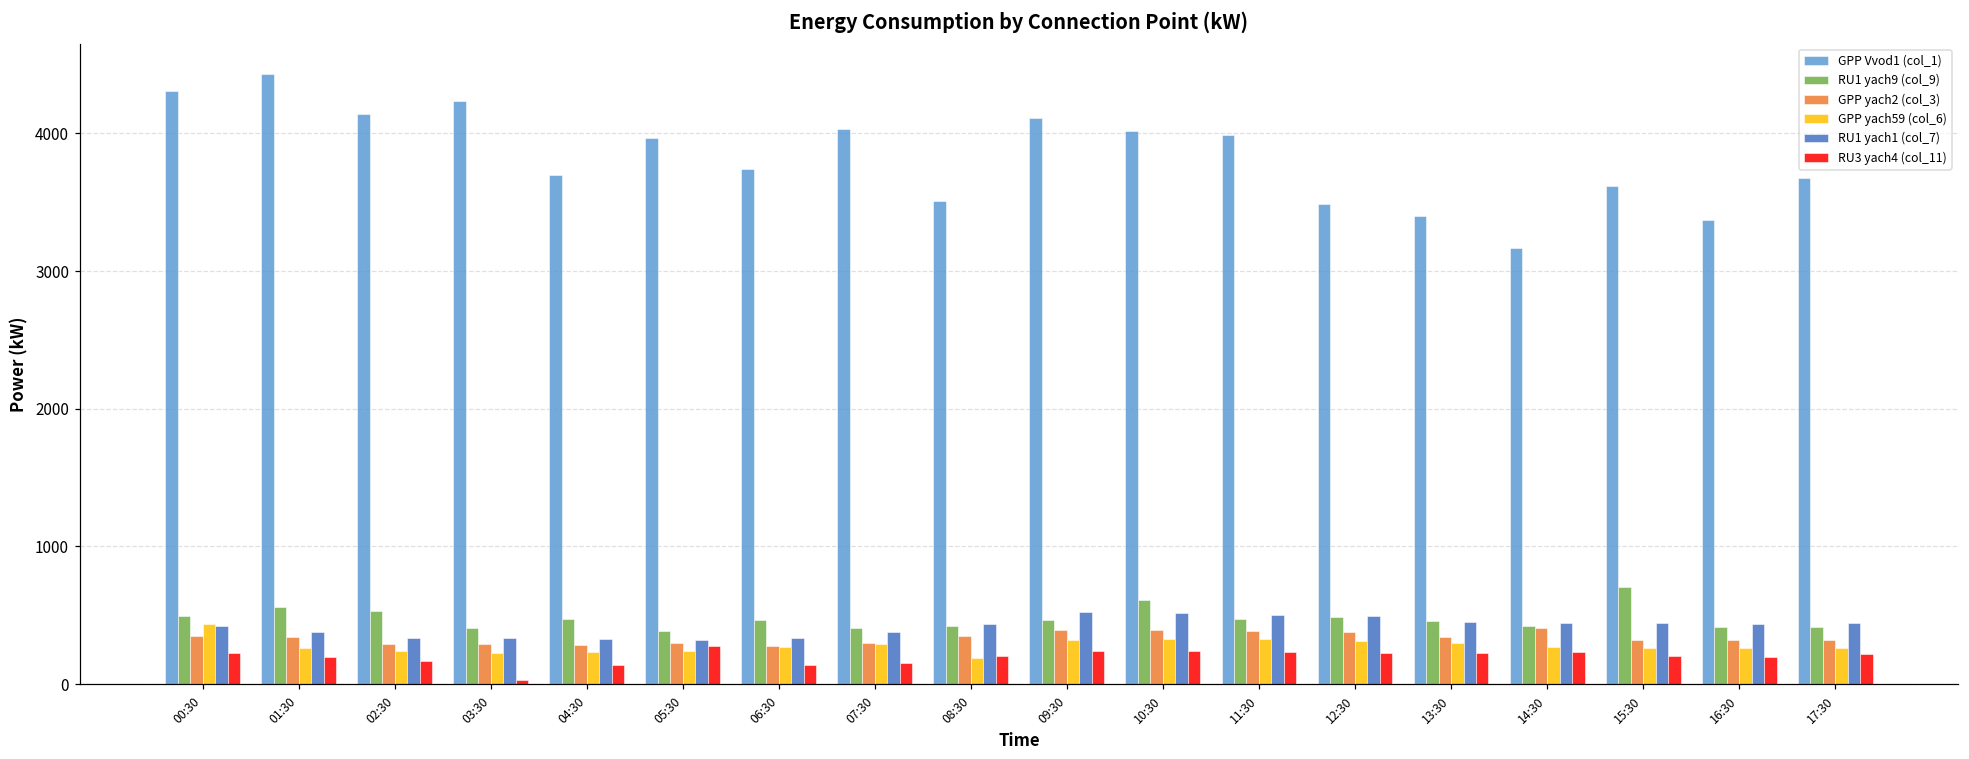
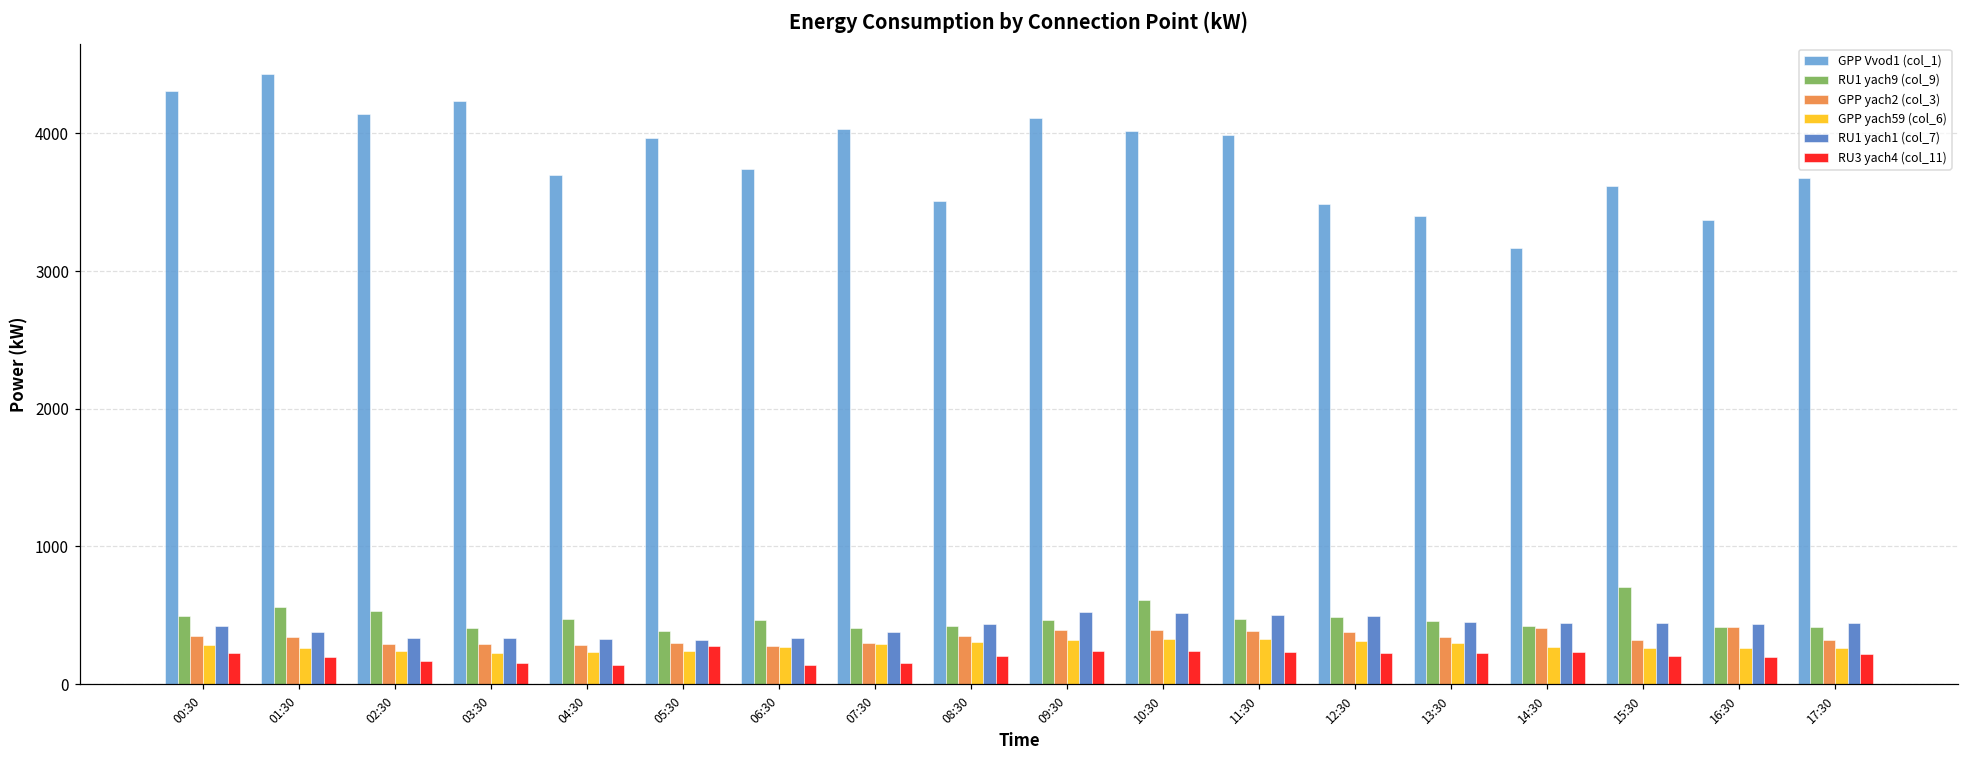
  {
    "RU1 yach9 (col_9)": {
      "00:30": 500,
      "01:30": 560,
      "02:30": 530,
      "03:30": 410,
      "04:30": 470,
      "05:30": 380,
      "06:30": 470,
      "07:30": 410,
      "08:30": 420,
      "09:30": 460,
      "10:30": 610,
      "11:30": 470,
      "12:30": 490,
      "13:30": 460,
      "14:30": 420,
      "15:30": 700,
      "16:30": 410,
      "17:30": 420
    },
    "GPP yach2 (col_3)": {
      "00:30": 350,
      "01:30": 340,
      "02:30": 300,
      "03:30": 290,
      "04:30": 290,
      "05:30": 300,
      "06:30": 280,
      "07:30": 300,
      "08:30": 350,
      "09:30": 390,
      "10:30": 390,
      "11:30": 390,
      "12:30": 380,
      "13:30": 350,
      "14:30": 410,
      "15:30": 320,
-     "16:30": 320,
+     "16:30": 410,
      "17:30": 320
    },
    "GPP yach59 (col_6)": {
-     "00:30": 440,
+     "00:30": 290,
      "01:30": 260,
      "02:30": 240,
      "03:30": 220,
      "04:30": 230,
      "05:30": 240,
      "06:30": 270,
      "07:30": 290,
-     "08:30": 190,
+     "08:30": 310,
      "09:30": 320,
      "10:30": 330,
      "11:30": 330,
      "12:30": 310,
      "13:30": 300,
      "14:30": 270,
      "15:30": 260,
      "16:30": 260,
      "17:30": 260
    },
    "RU3 yach4 (col_11)": {
      "00:30": 230,
      "01:30": 200,
      "02:30": 170,
-     "03:30": 30,
+     "03:30": 150,
      "04:30": 140,
      "05:30": 280,
      "06:30": 140,
      "07:30": 160,
      "08:30": 200,
      "09:30": 240,
      "10:30": 240,
      "11:30": 230,
      "12:30": 220,
      "13:30": 230,
      "14:30": 230,
      "15:30": 210,
      "16:30": 200,
      "17:30": 220
    }
  }
